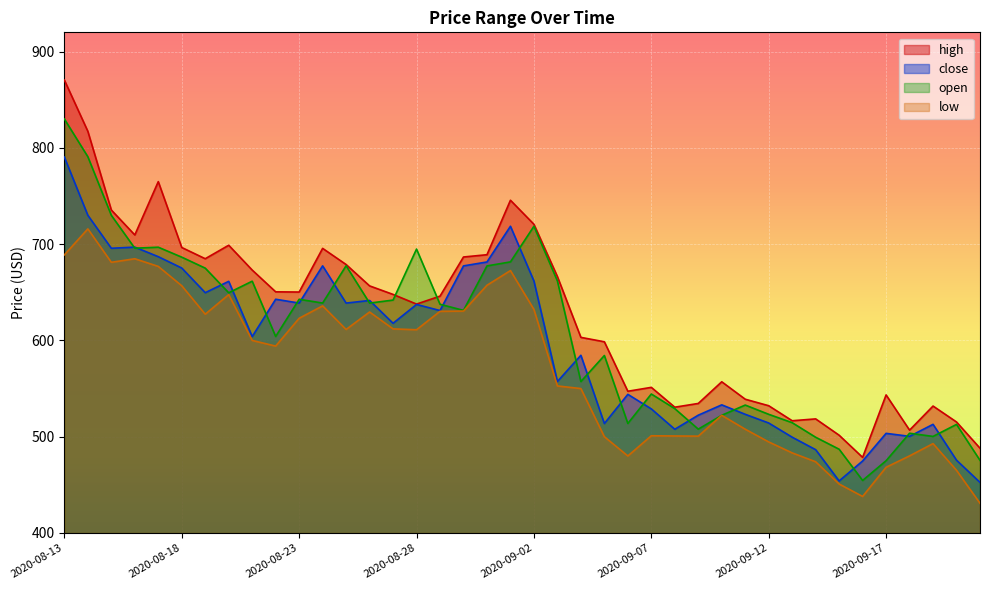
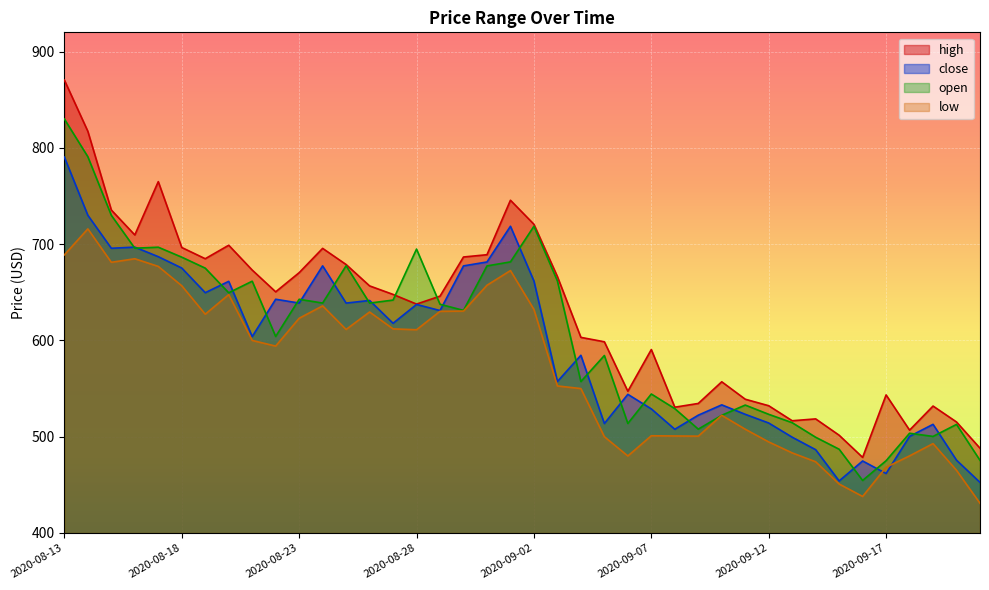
  {
    "high": {
      "2020-08-13": 870,
      "2020-08-18": 700,
-     "2020-08-23": 650,
-     "2020-09-07": 550,
+     "2020-08-23": 670,
+     "2020-09-07": 590,
      "2020-09-12": 530,
      "2020-09-17": 540
    },
    "close": {
      "2020-08-13": 790,
      "2020-08-18": 680,
      "2020-08-23": 640,
      "2020-09-02": 660,
      "2020-09-07": 530,
      "2020-09-12": 510,
-     "2020-09-17": 500
+     "2020-09-17": 460
    },
    "open": {
      "2020-08-13": 830,
      "2020-08-18": 690,
      "2020-08-23": 640,
      "2020-08-28": 690,
      "2020-09-07": 540,
      "2020-09-12": 520,
      "2020-09-17": 480
    },
    "low": {
      "2020-08-13": 690,
      "2020-08-18": 660,
      "2020-08-23": 620,
      "2020-08-28": 610,
      "2020-09-02": 630,
      "2020-09-07": 500,
      "2020-09-12": 490,
      "2020-09-17": 470
    }
  }
